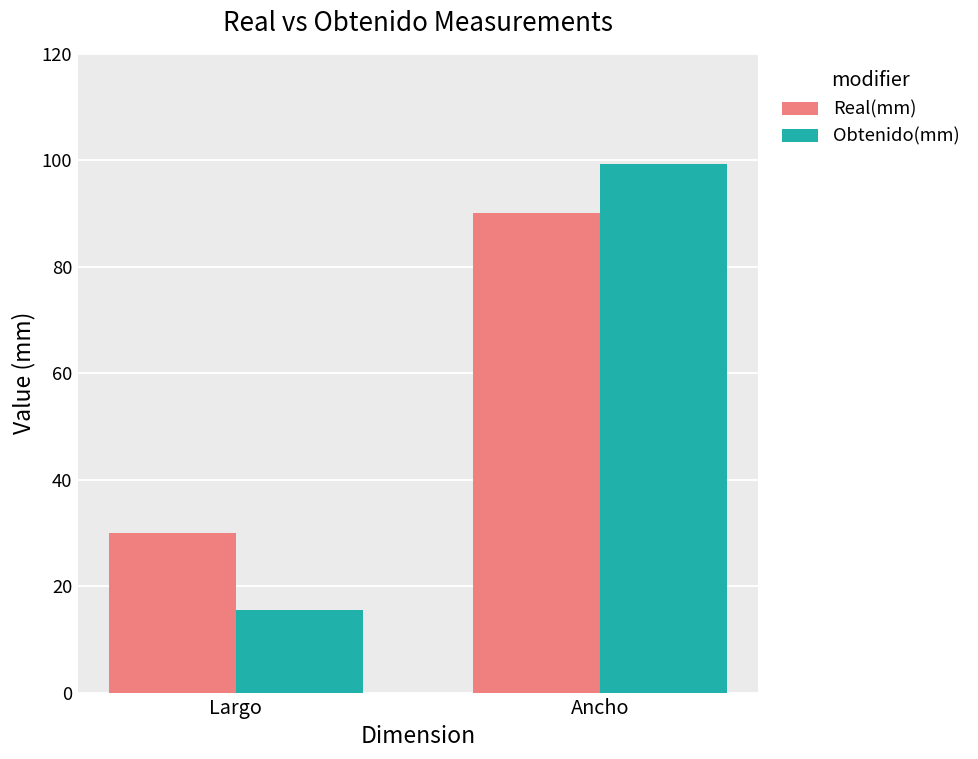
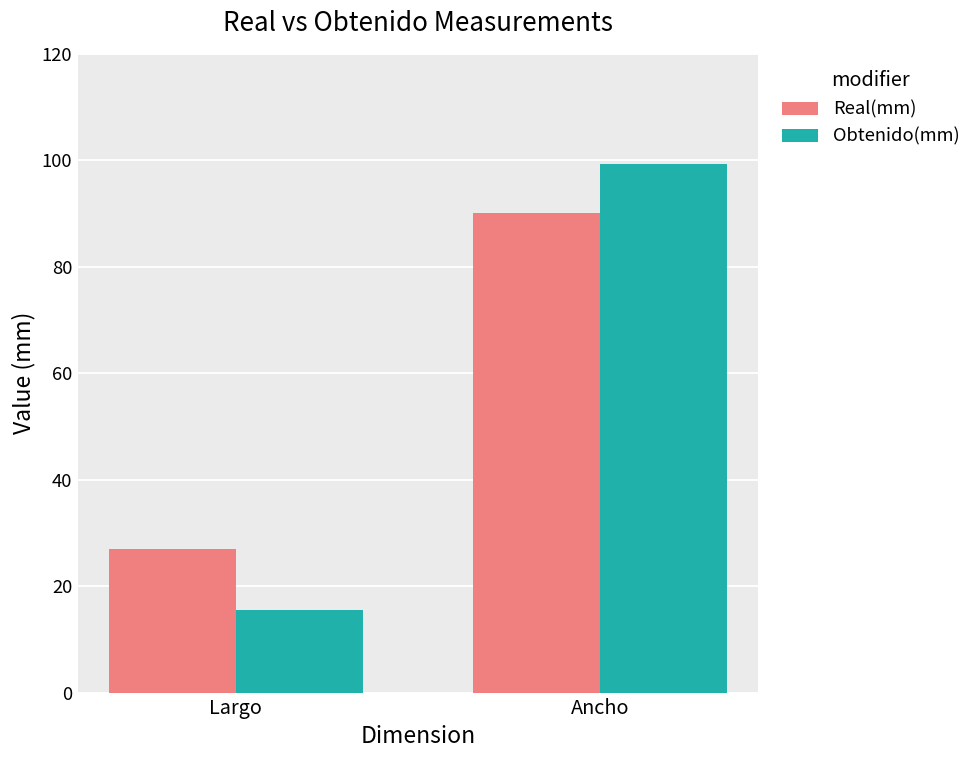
  {
    "Real(mm)": {
-     "Largo": 30,
+     "Largo": 27,
      "Ancho": 90
    },
    "Obtenido(mm)": {
      "Largo": 15,
      "Ancho": 99
    }
  }
